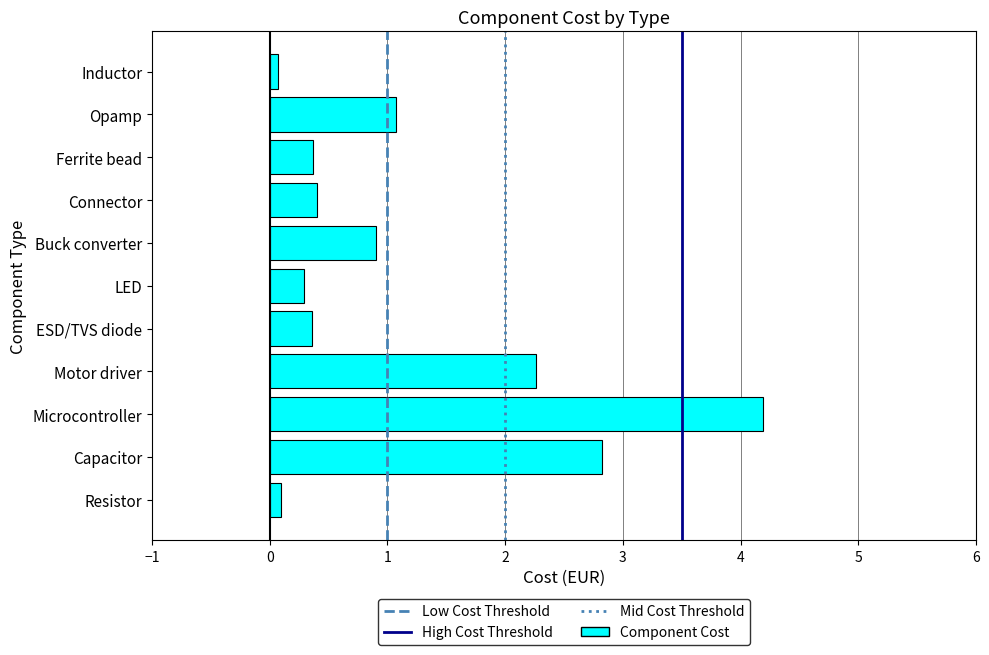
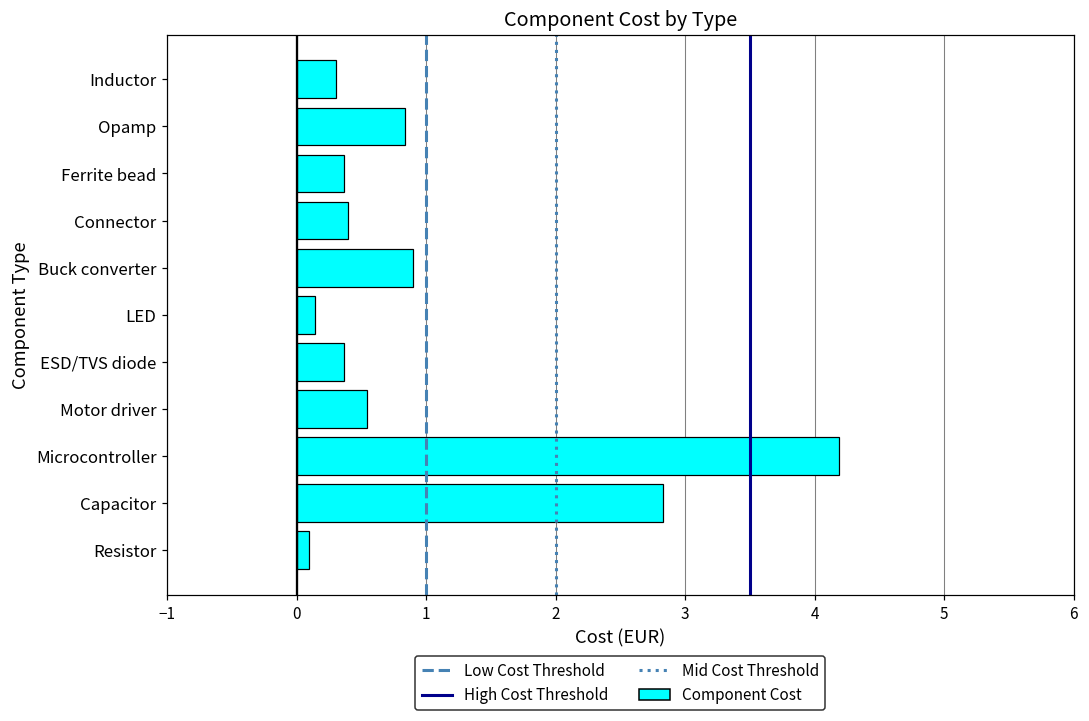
  {
-   "Inductor": 0.07,
-   "Opamp": 1.07,
+   "Inductor": 0.31,
+   "Opamp": 0.84,
    "Ferrite bead": 0.37,
    "Connector": 0.40,
    "Buck converter": 0.90,
-   "LED": 0.29,
+   "LED": 0.14,
    "ESD/TVS diode": 0.36,
-   "Motor driver": 2.26,
+   "Motor driver": 0.54,
    "Microcontroller": 4.19,
    "Capacitor": 2.83,
    "Resistor": 0.09
  }
